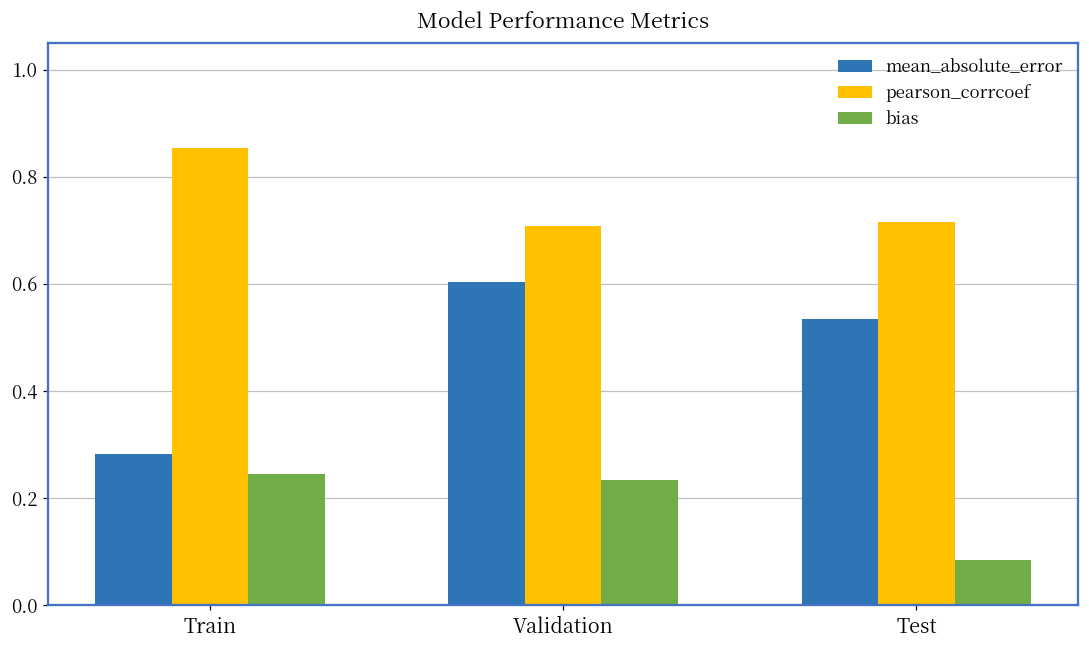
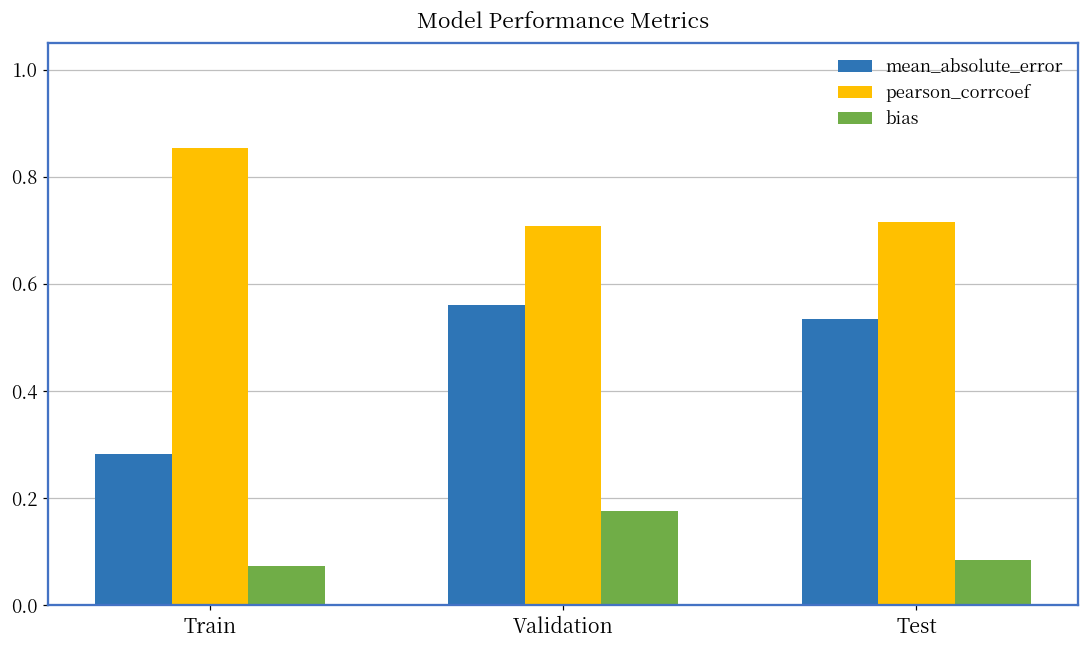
  {
    "mean_absolute_error": {
      "Train": 0.28,
-     "Validation": 0.60,
+     "Validation": 0.56,
      "Test": 0.53
    },
    "pearson_corrcoef": {
      "Train": 0.85,
      "Validation": 0.71,
      "Test": 0.72
    },
    "bias": {
-     "Train": 0.24,
-     "Validation": 0.23,
+     "Train": 0.07,
+     "Validation": 0.18,
      "Test": 0.08
    }
  }
